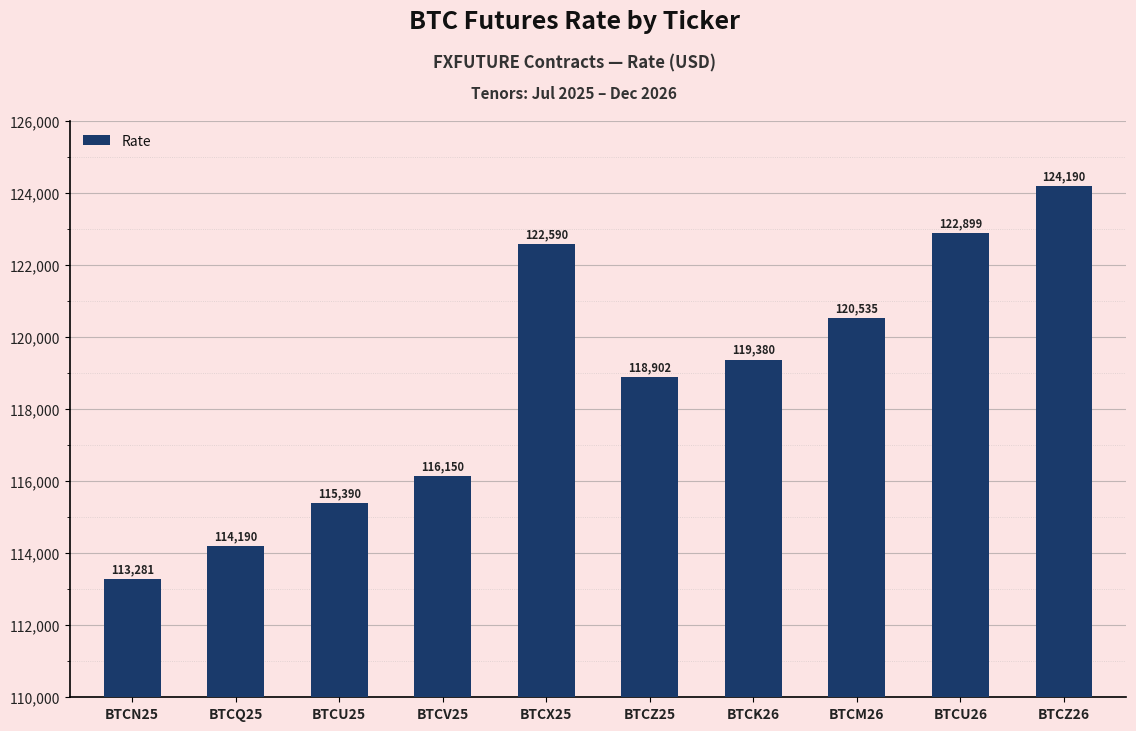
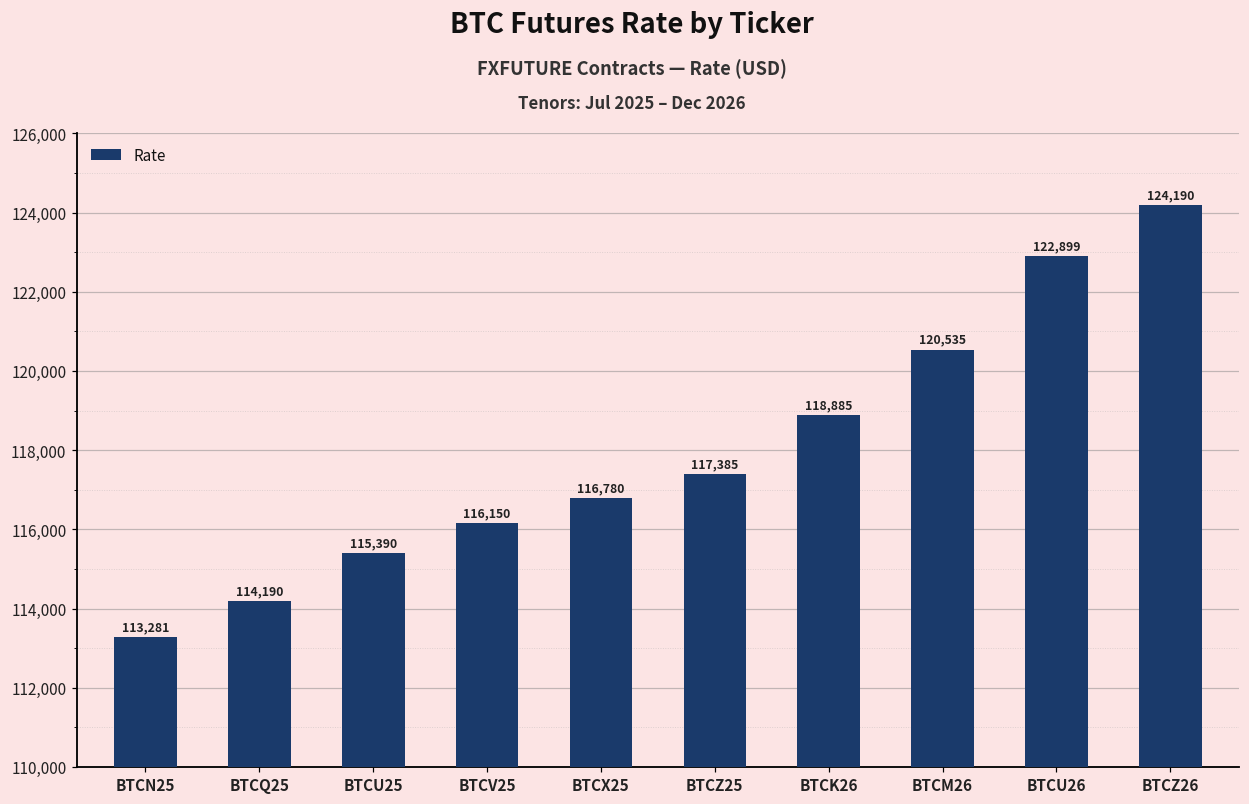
  {
    "BTCN25": "113,281",
    "BTCQ25": "114,190",
    "BTCU25": "115,390",
    "BTCV25": "116,150",
-   "BTCX25": "122,590",
-   "BTCZ25": "118,902",
-   "BTCK26": "119,380",
+   "BTCX25": "116,780",
+   "BTCZ25": "117,385",
+   "BTCK26": "118,885",
    "BTCM26": "120,535",
    "BTCU26": "122,899",
    "BTCZ26": "124,190"
  }
